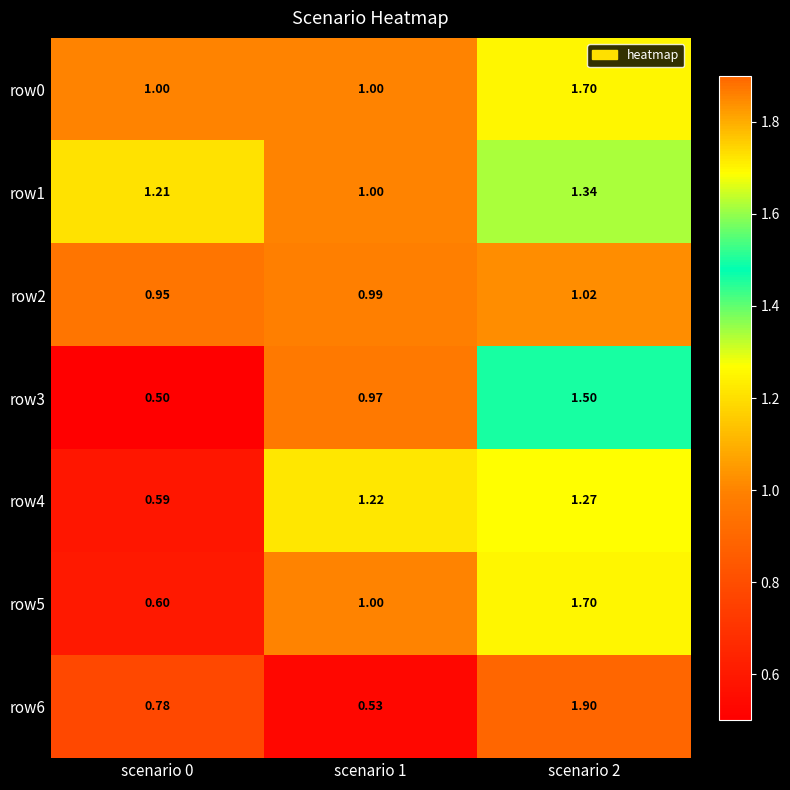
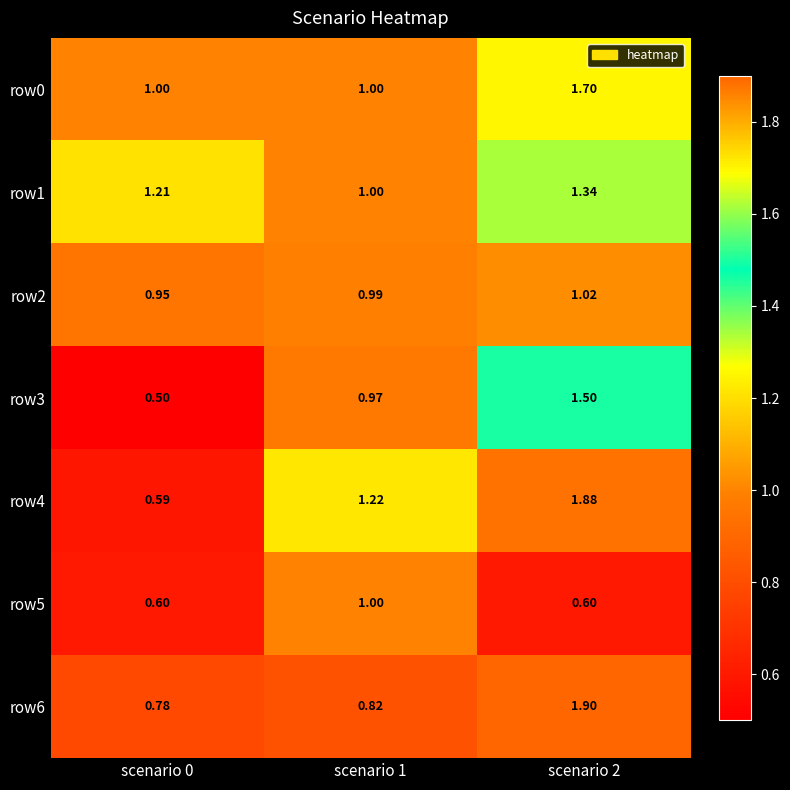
  {
    "row0": {
      "scenario 0": 1.00,
      "scenario 1": 1.00,
      "scenario 2": 1.70
    },
    "row1": {
      "scenario 0": 1.21,
      "scenario 1": 1.00,
      "scenario 2": 1.34
    },
    "row2": {
      "scenario 0": 0.95,
      "scenario 1": 0.99,
      "scenario 2": 1.02
    },
    "row3": {
      "scenario 0": 0.50,
      "scenario 1": 0.97,
      "scenario 2": 1.50
    },
    "row4": {
      "scenario 0": 0.59,
      "scenario 1": 1.22,
-     "scenario 2": 1.27
+     "scenario 2": 1.88
    },
    "row5": {
      "scenario 0": 0.60,
      "scenario 1": 1.00,
-     "scenario 2": 1.70
+     "scenario 2": 0.60
    },
    "row6": {
      "scenario 0": 0.78,
-     "scenario 1": 0.53,
+     "scenario 1": 0.82,
      "scenario 2": 1.90
    }
  }
